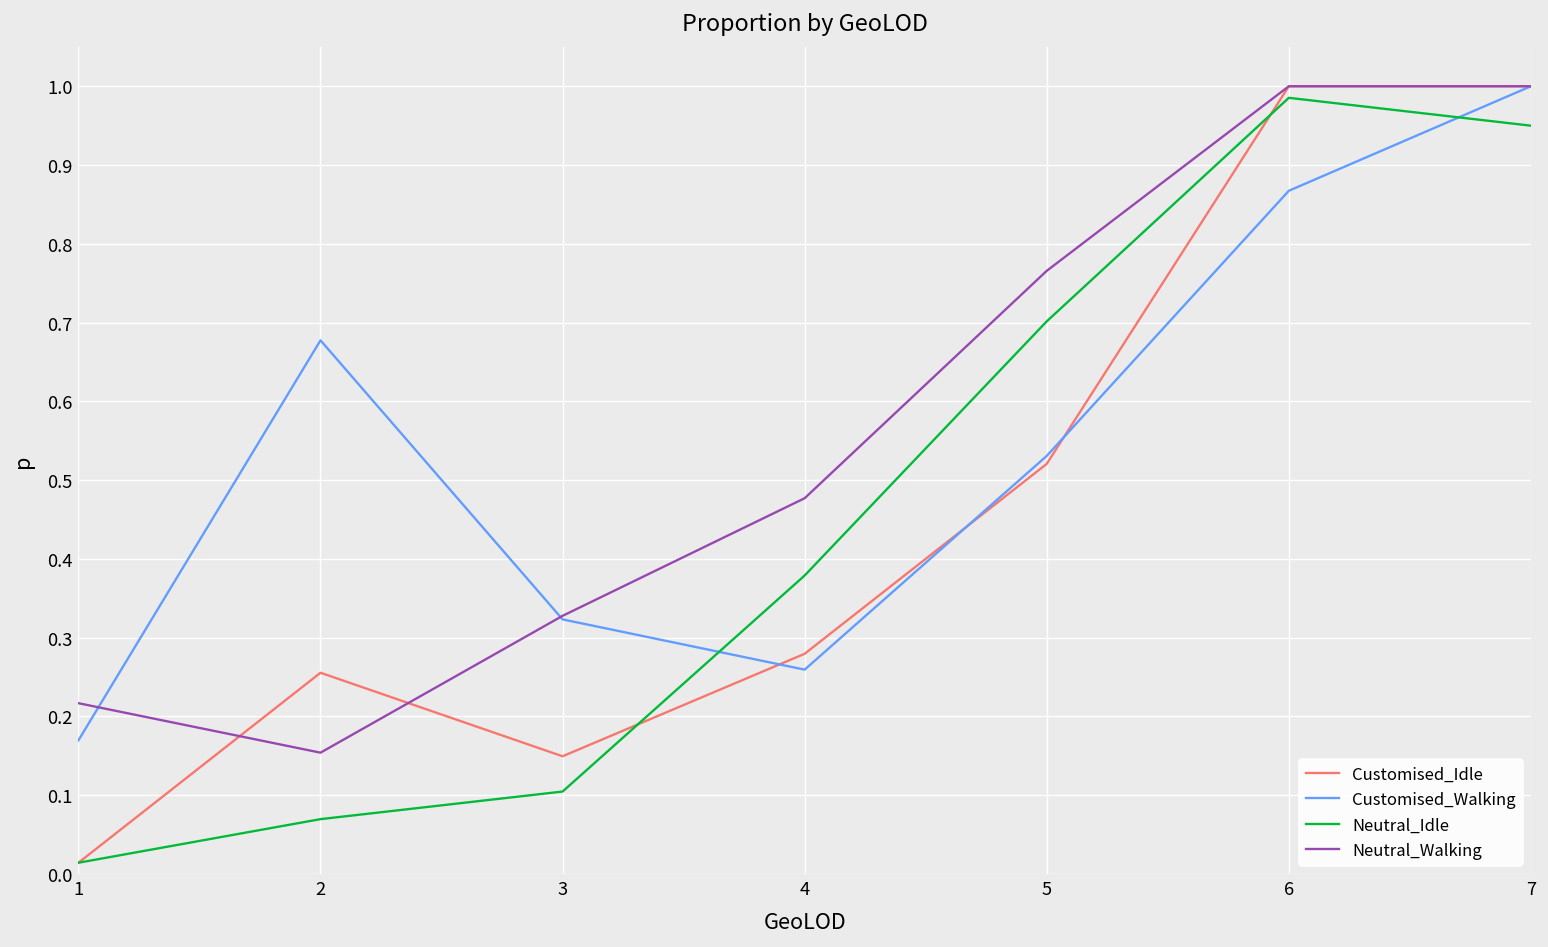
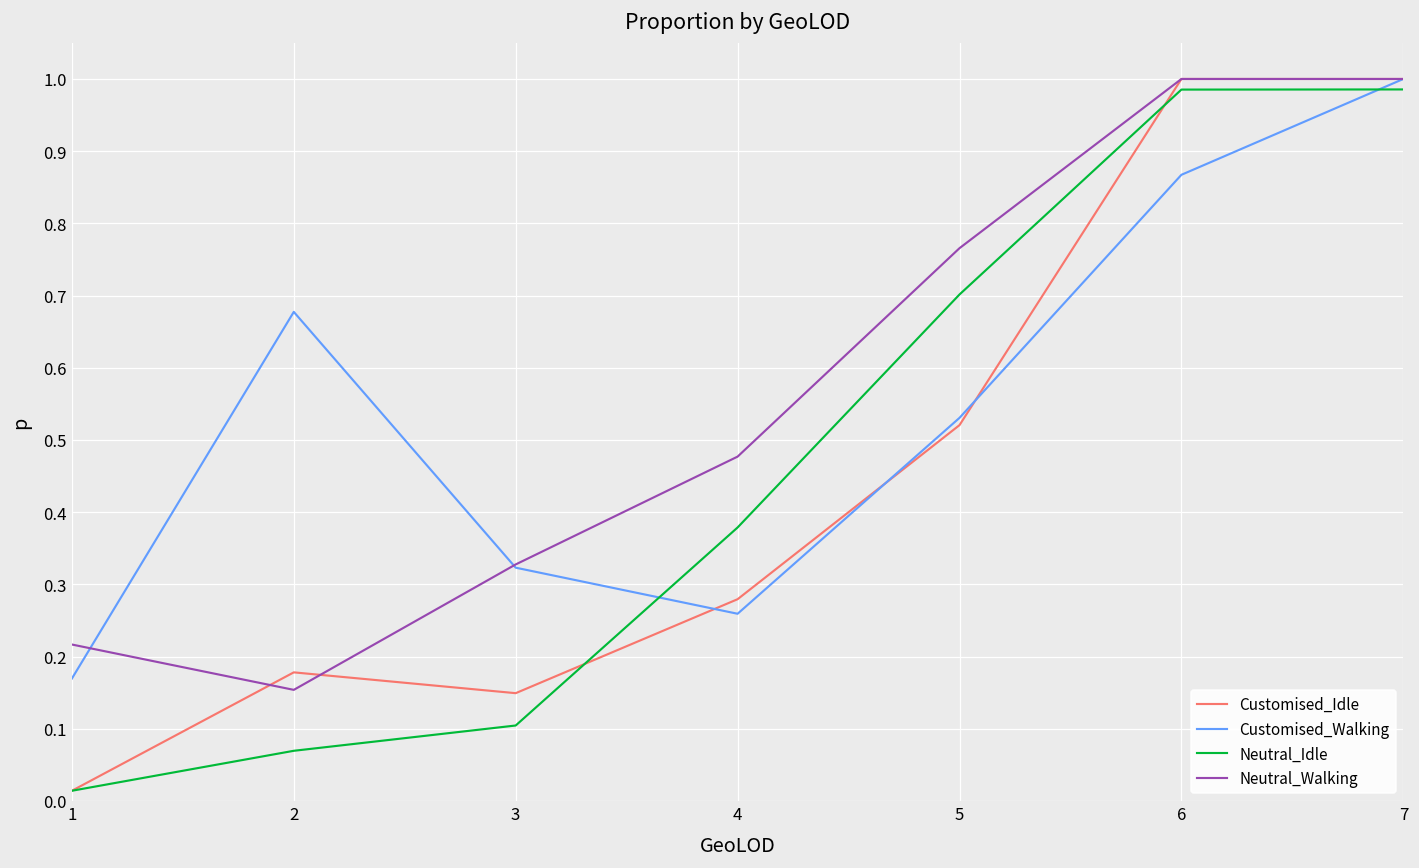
  {
    "Customised_Idle": {
-     "2": 0.26,
+     "2": 0.18,
      "3": 0.15,
      "4": 0.28,
      "5": 0.52
    },
    "Customised_Walking": {
      "1": 0.17,
      "2": 0.68,
      "3": 0.32,
      "4": 0.26,
      "5": 0.53,
      "6": 0.87
    },
    "Neutral_Idle": {
      "2": 0.07,
      "3": 0.10,
      "4": 0.38,
      "5": 0.70,
      "6": 0.99,
-     "7": 0.95
+     "7": 0.99
    },
    "Neutral_Walking": {
      "1": 0.22,
      "2": 0.15,
      "3": 0.33,
      "4": 0.48,
      "5": 0.77
    }
  }
